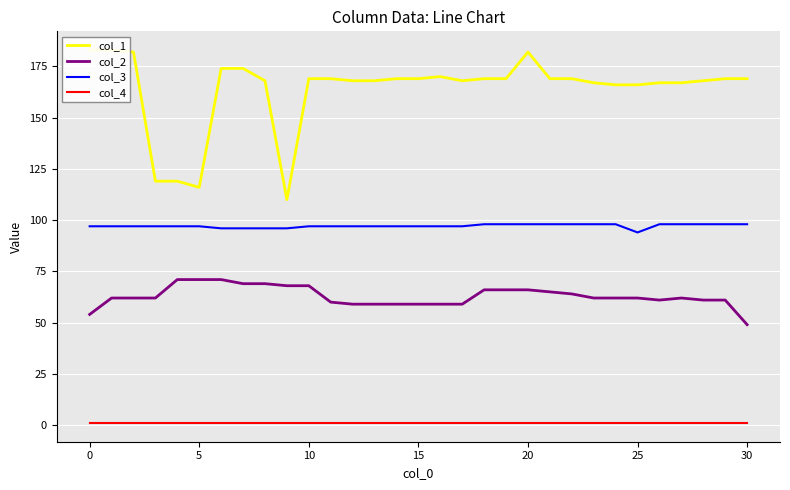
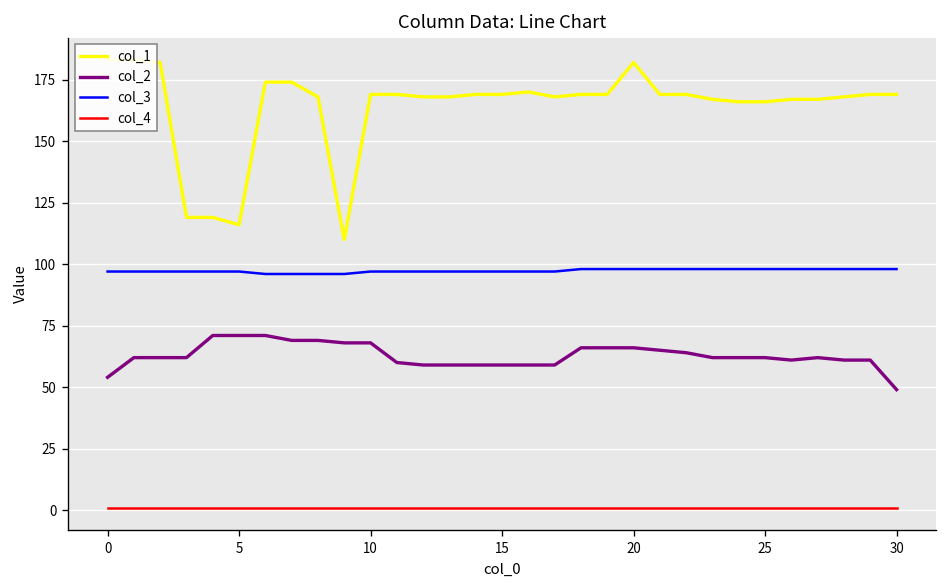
  {
    "col_1": {
      "5": 116,
      "10": 169,
      "15": 169,
      "20": 182,
      "25": 166,
      "30": 169
    },
    "col_2": {
      "0": 54,
      "5": 71,
      "10": 68,
      "15": 59,
      "20": 66,
      "25": 62,
      "30": 49
    },
    "col_3": {
      "0": 97,
      "5": 97,
      "10": 97,
      "15": 97,
      "20": 98,
-     "25": 94,
+     "25": 98,
      "30": 98
    },
    "col_4": {
      "0": 1,
      "5": 1,
      "10": 1,
      "15": 1,
      "20": 1,
      "25": 1,
      "30": 1
    }
  }
